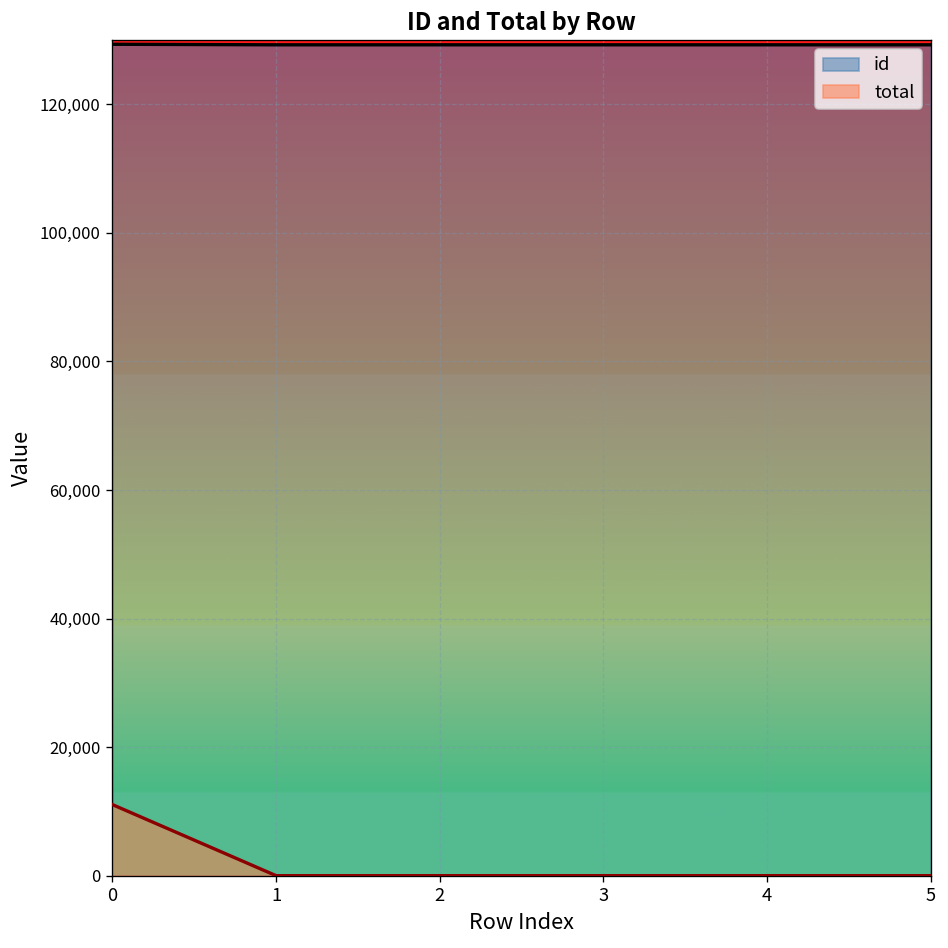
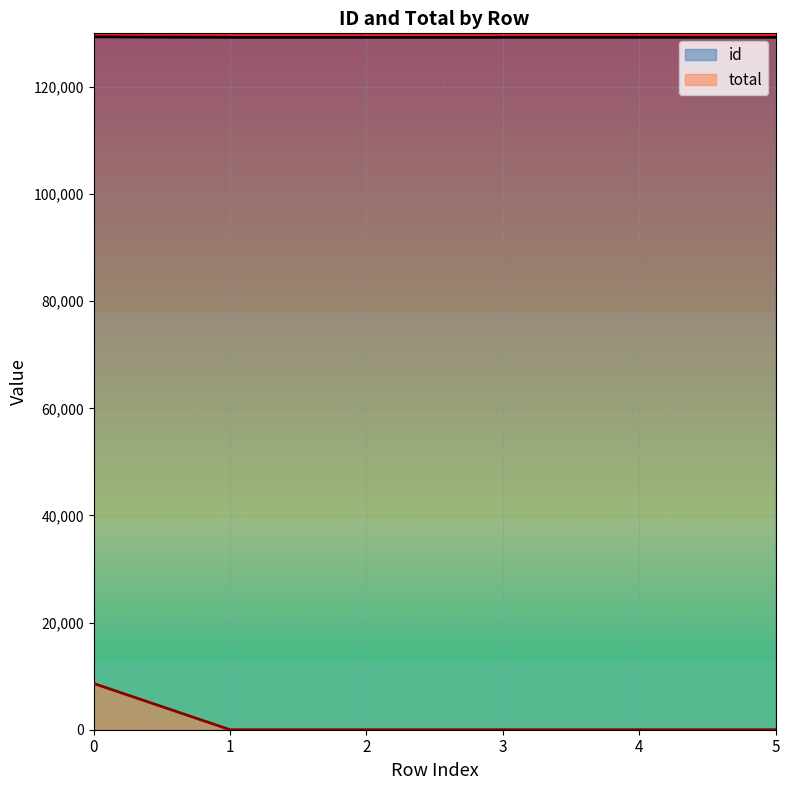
  {
    "id": {
      "0": "129,000",
      "1": "129,000",
      "2": "129,000",
      "3": "129,000",
      "4": "129,000",
      "5": "129,000"
    },
    "total": {
-     "0": "11,000",
+     "0": "9,000",
      "1": "0",
      "2": "0",
      "3": "0",
      "4": "0",
      "5": "0"
    }
  }
